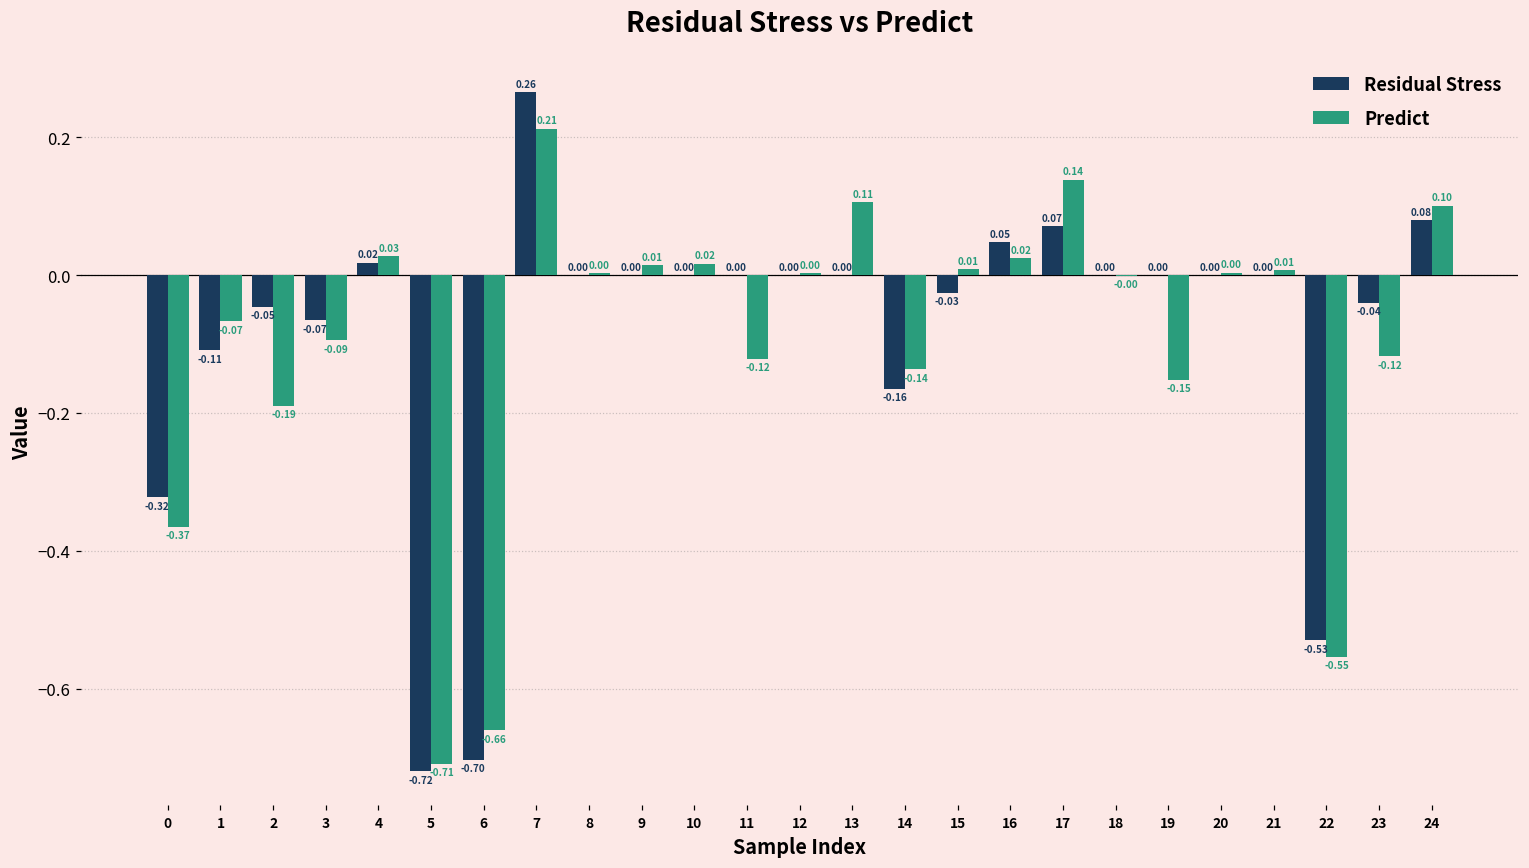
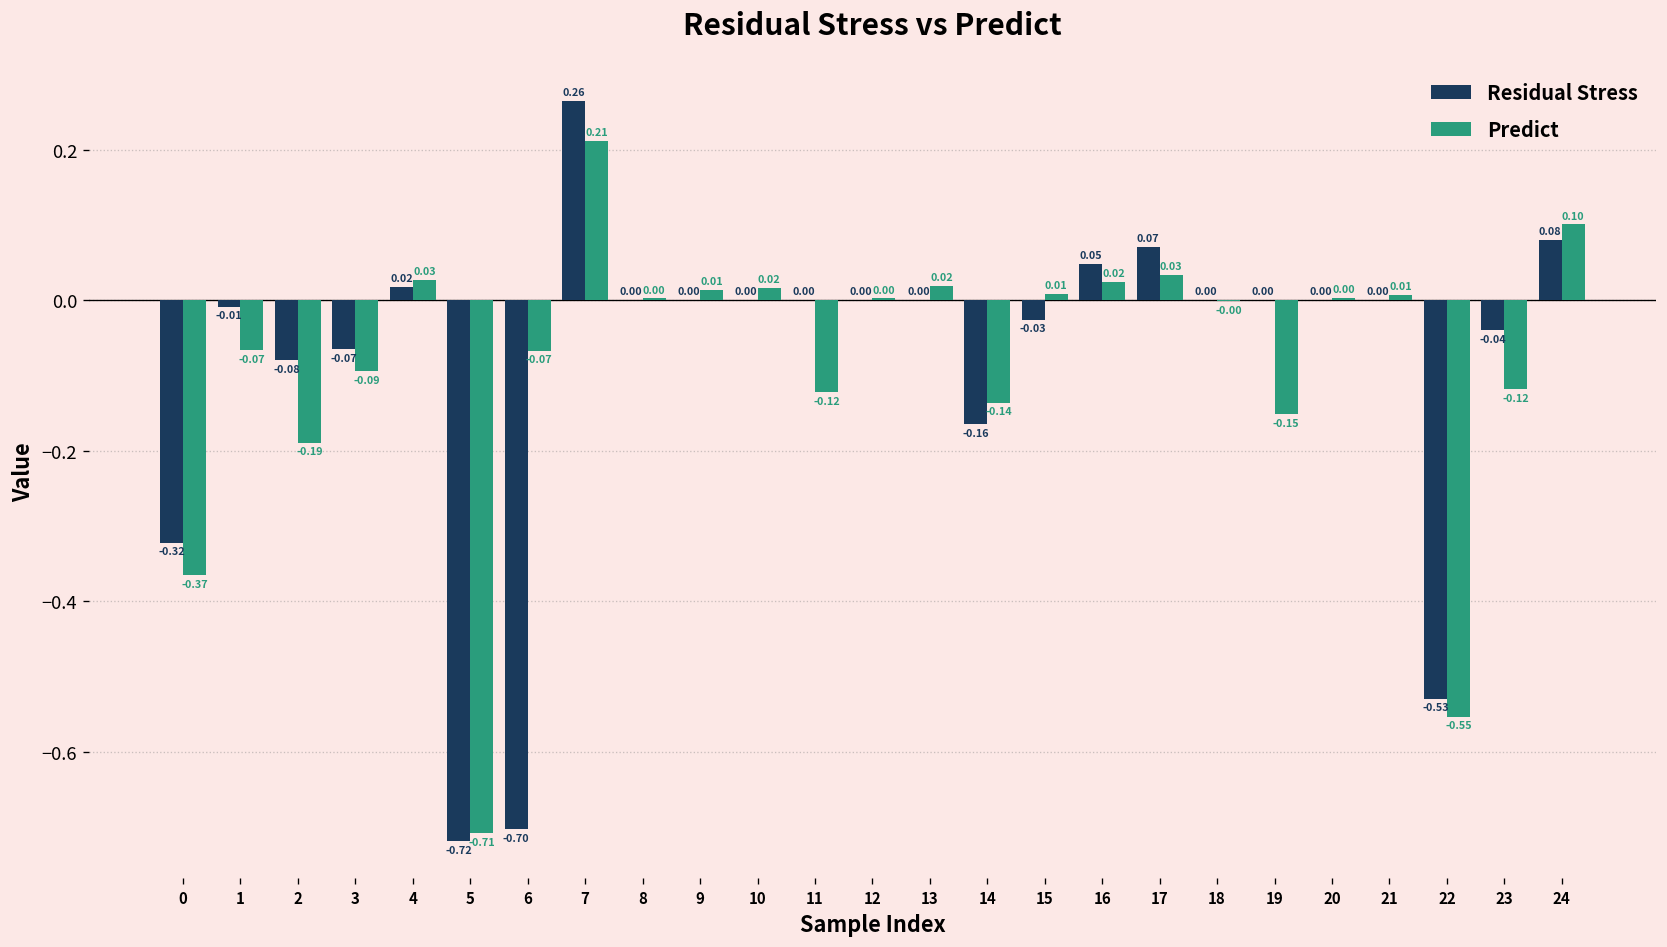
  {
    "Residual Stress": {
      "0": -0.32,
-     "1": -0.11,
-     "2": -0.05,
+     "1": -0.01,
+     "2": -0.08,
      "3": -0.07,
      "4": 0.02,
      "5": -0.72,
      "6": -0.70,
      "7": 0.26,
      "8": 0.00,
      "9": 0.00,
      "10": 0.00,
      "11": 0.00,
      "12": 0.00,
      "13": 0.00,
      "14": -0.16,
      "15": -0.03,
      "16": 0.05,
      "17": 0.07,
      "18": 0.00,
      "19": 0.00,
      "20": 0.00,
      "21": 0.00,
      "22": -0.53,
      "23": -0.04,
      "24": 0.08
    },
    "Predict": {
      "0": -0.37,
      "1": -0.07,
      "2": -0.19,
      "3": -0.09,
      "4": 0.03,
      "5": -0.71,
-     "6": -0.66,
+     "6": -0.07,
      "7": 0.21,
      "8": 0.00,
      "9": 0.01,
      "10": 0.02,
      "11": -0.12,
      "12": 0.00,
-     "13": 0.11,
+     "13": 0.02,
      "14": -0.14,
      "15": 0.01,
      "16": 0.02,
-     "17": 0.14,
+     "17": 0.03,
      "18": -0.00,
      "19": -0.15,
      "20": 0.00,
      "21": 0.01,
      "22": -0.55,
      "23": -0.12,
      "24": 0.10
    }
  }
